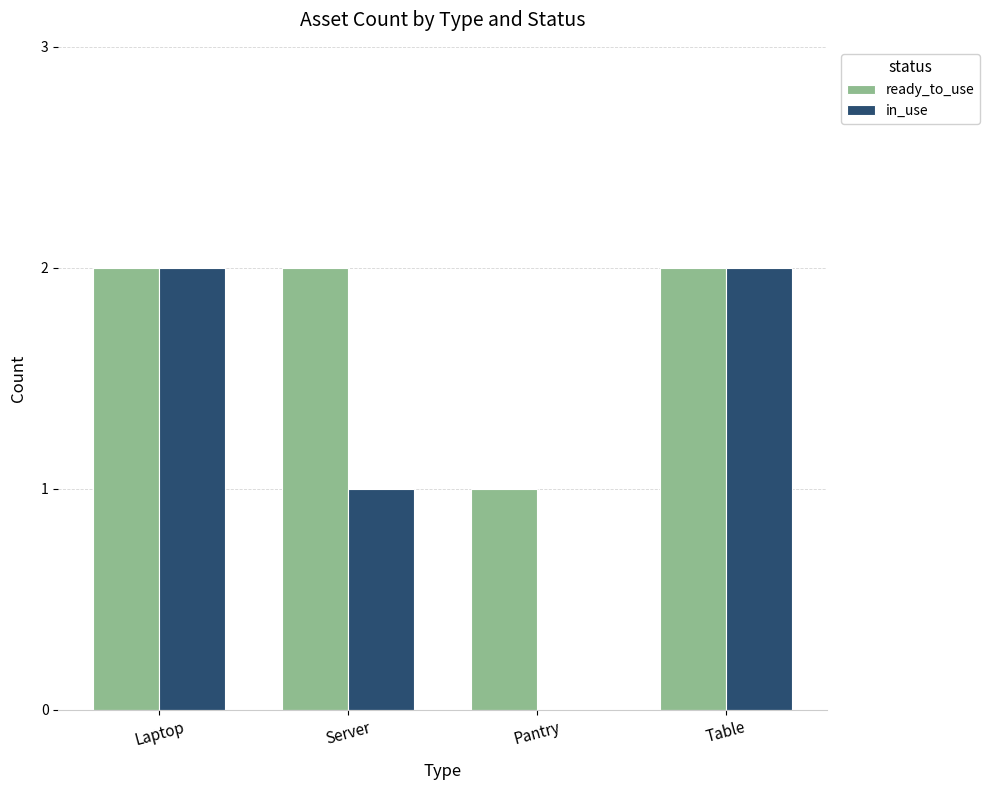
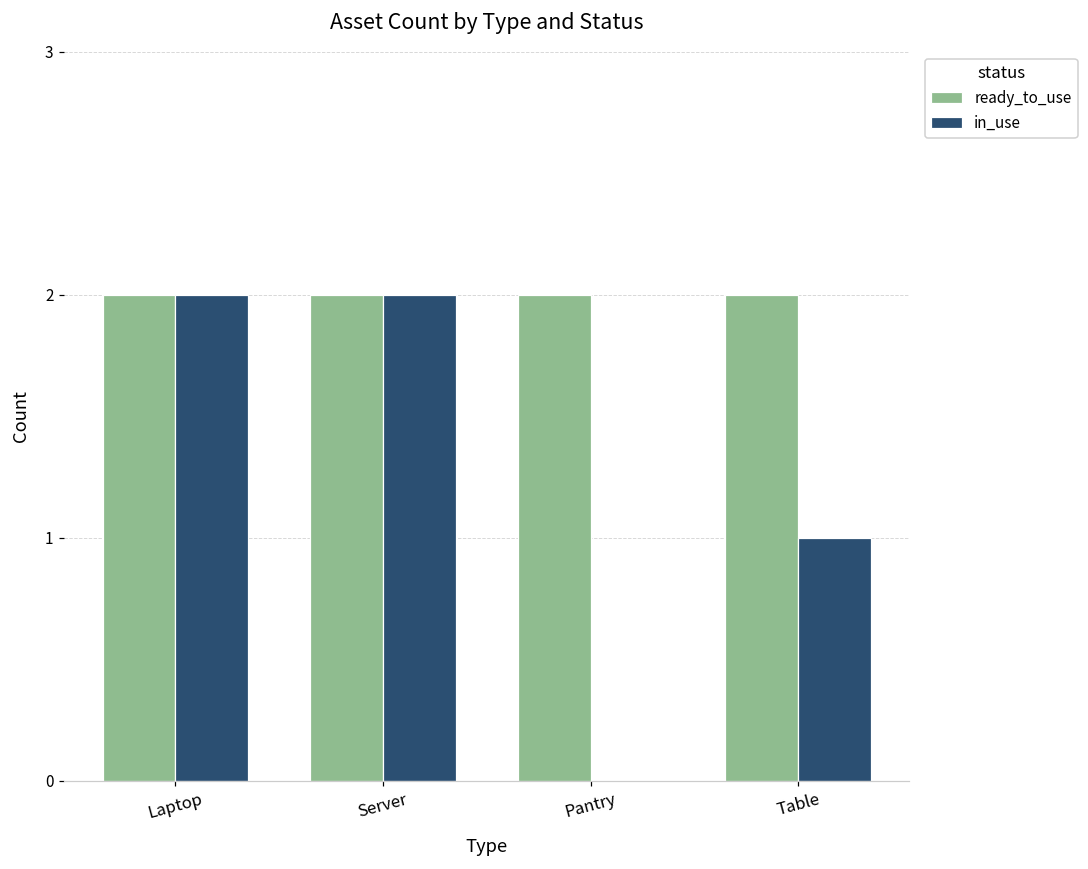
  {
    "ready_to_use": {
      "Laptop": 2,
      "Server": 2,
-     "Pantry": 1,
+     "Pantry": 2,
      "Table": 2
    },
    "in_use": {
      "Laptop": 2,
-     "Server": 1,
+     "Server": 2,
      "Pantry": 0,
-     "Table": 2
+     "Table": 1
    }
  }
